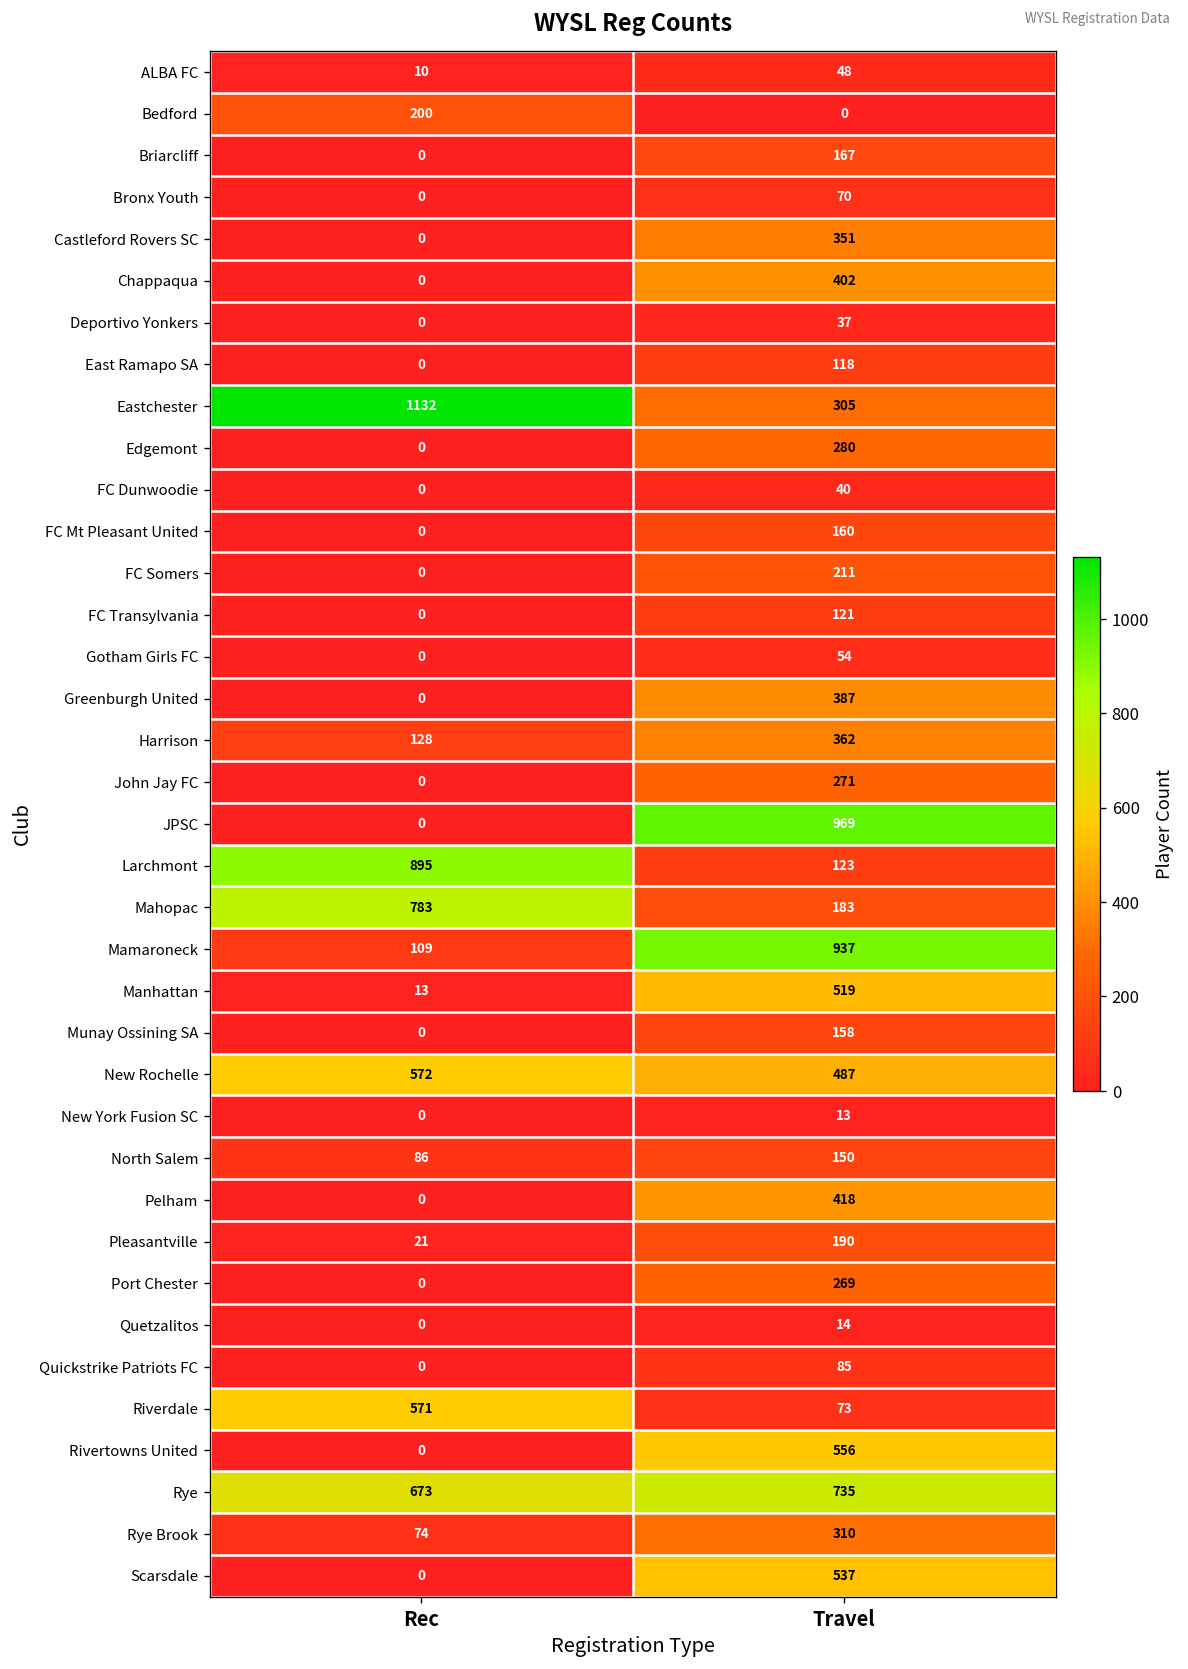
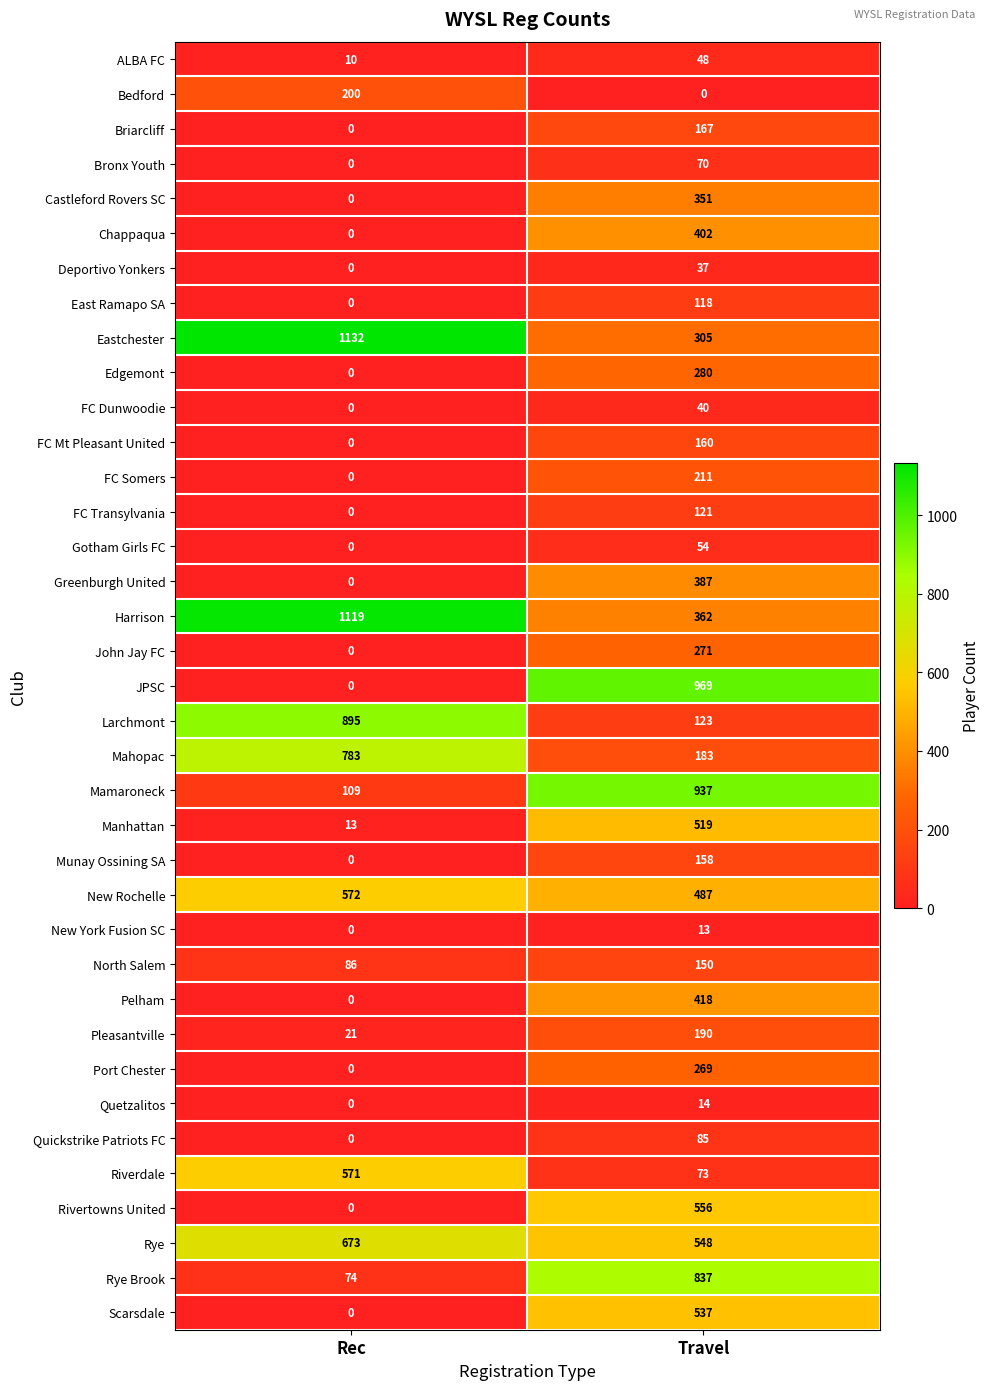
  {
    "ALBA FC": {
      "Rec": 10,
      "Travel": 48
    },
    "Bedford": {
      "Rec": 200,
      "Travel": 0
    },
    "Briarcliff": {
      "Rec": 0,
      "Travel": 167
    },
    "Bronx Youth": {
      "Rec": 0,
      "Travel": 70
    },
    "Castleford Rovers SC": {
      "Rec": 0,
      "Travel": 351
    },
    "Chappaqua": {
      "Rec": 0,
      "Travel": 402
    },
    "Deportivo Yonkers": {
      "Rec": 0,
      "Travel": 37
    },
    "East Ramapo SA": {
      "Rec": 0,
      "Travel": 118
    },
    "Eastchester": {
      "Rec": 1132,
      "Travel": 305
    },
    "Edgemont": {
      "Rec": 0,
      "Travel": 280
    },
    "FC Dunwoodie": {
      "Rec": 0,
      "Travel": 40
    },
    "FC Mt Pleasant United": {
      "Rec": 0,
      "Travel": 160
    },
    "FC Somers": {
      "Rec": 0,
      "Travel": 211
    },
    "FC Transylvania": {
      "Rec": 0,
      "Travel": 121
    },
    "Gotham Girls FC": {
      "Rec": 0,
      "Travel": 54
    },
    "Greenburgh United": {
      "Rec": 0,
      "Travel": 387
    },
    "Harrison": {
-     "Rec": 128,
+     "Rec": 1119,
      "Travel": 362
    },
    "John Jay FC": {
      "Rec": 0,
      "Travel": 271
    },
    "JPSC": {
      "Rec": 0,
      "Travel": 969
    },
    "Larchmont": {
      "Rec": 895,
      "Travel": 123
    },
    "Mahopac": {
      "Rec": 783,
      "Travel": 183
    },
    "Mamaroneck": {
      "Rec": 109,
      "Travel": 937
    },
    "Manhattan": {
      "Rec": 13,
      "Travel": 519
    },
    "Munay Ossining SA": {
      "Rec": 0,
      "Travel": 158
    },
    "New Rochelle": {
      "Rec": 572,
      "Travel": 487
    },
    "New York Fusion SC": {
      "Rec": 0,
      "Travel": 13
    },
    "North Salem": {
      "Rec": 86,
      "Travel": 150
    },
    "Pelham": {
      "Rec": 0,
      "Travel": 418
    },
    "Pleasantville": {
      "Rec": 21,
      "Travel": 190
    },
    "Port Chester": {
      "Rec": 0,
      "Travel": 269
    },
    "Quetzalitos": {
      "Rec": 0,
      "Travel": 14
    },
    "Quickstrike Patriots FC": {
      "Rec": 0,
      "Travel": 85
    },
    "Riverdale": {
      "Rec": 571,
      "Travel": 73
    },
    "Rivertowns United": {
      "Rec": 0,
      "Travel": 556
    },
    "Rye": {
      "Rec": 673,
-     "Travel": 735
+     "Travel": 548
    },
    "Rye Brook": {
      "Rec": 74,
-     "Travel": 310
+     "Travel": 837
    },
    "Scarsdale": {
      "Rec": 0,
      "Travel": 537
    }
  }
